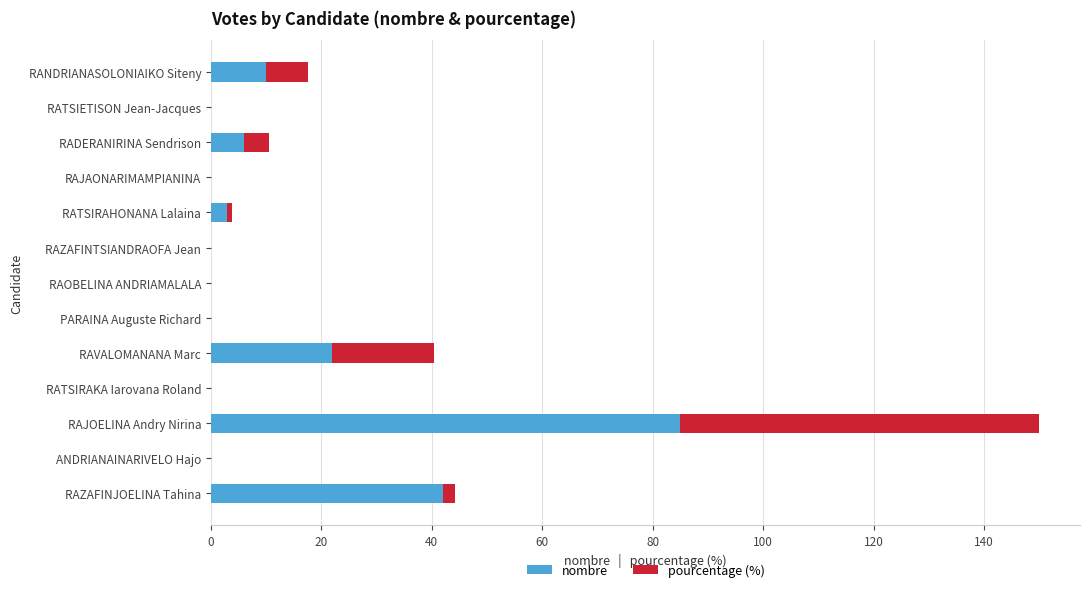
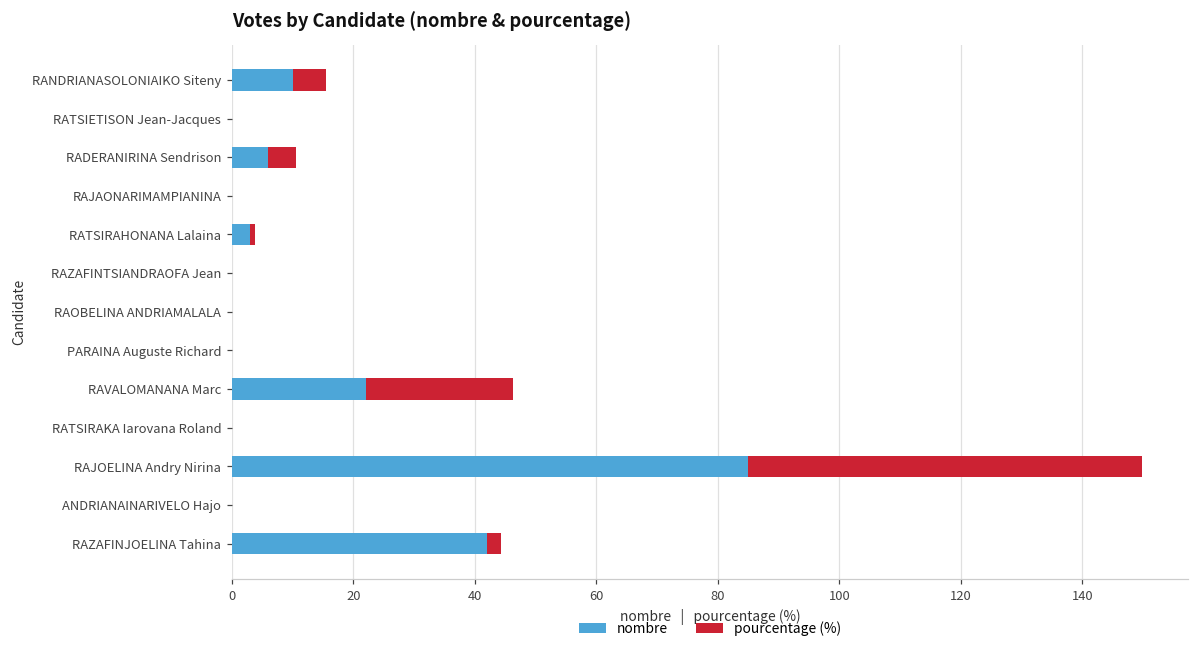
  {
    "nombre": {
      "RANDRIANASOLONIAIKO Siteny": 10,
      "RATSIETISON Jean-Jacques": 0,
      "RADERANIRINA Sendrison": 6,
      "RAJAONARIMAMPIANINA": 0,
      "RATSIRAHONANA Lalaina": 3,
      "RAZAFINTSIANDRAOFA Jean": 0,
      "RAOBELINA ANDRIAMALALA": 0,
      "PARAINA Auguste Richard": 0,
      "RAVALOMANANA Marc": 22,
      "RATSIRAKA Iarovana Roland": 0,
      "RAJOELINA Andry Nirina": 85,
      "ANDRIANAINARIVELO Hajo": 0,
      "RAZAFINJOELINA Tahina": 42
    },
    "pourcentage (%)": {
-     "RANDRIANASOLONIAIKO Siteny": 8,
+     "RANDRIANASOLONIAIKO Siteny": 6,
      "RATSIETISON Jean-Jacques": 0,
      "RADERANIRINA Sendrison": 5,
      "RAJAONARIMAMPIANINA": 0,
      "RATSIRAHONANA Lalaina": 1,
      "RAZAFINTSIANDRAOFA Jean": 0,
      "RAOBELINA ANDRIAMALALA": 0,
      "PARAINA Auguste Richard": 0,
-     "RAVALOMANANA Marc": 18,
+     "RAVALOMANANA Marc": 24,
      "RATSIRAKA Iarovana Roland": 0,
      "RAJOELINA Andry Nirina": 65,
      "ANDRIANAINARIVELO Hajo": 0,
      "RAZAFINJOELINA Tahina": 2
    }
  }
